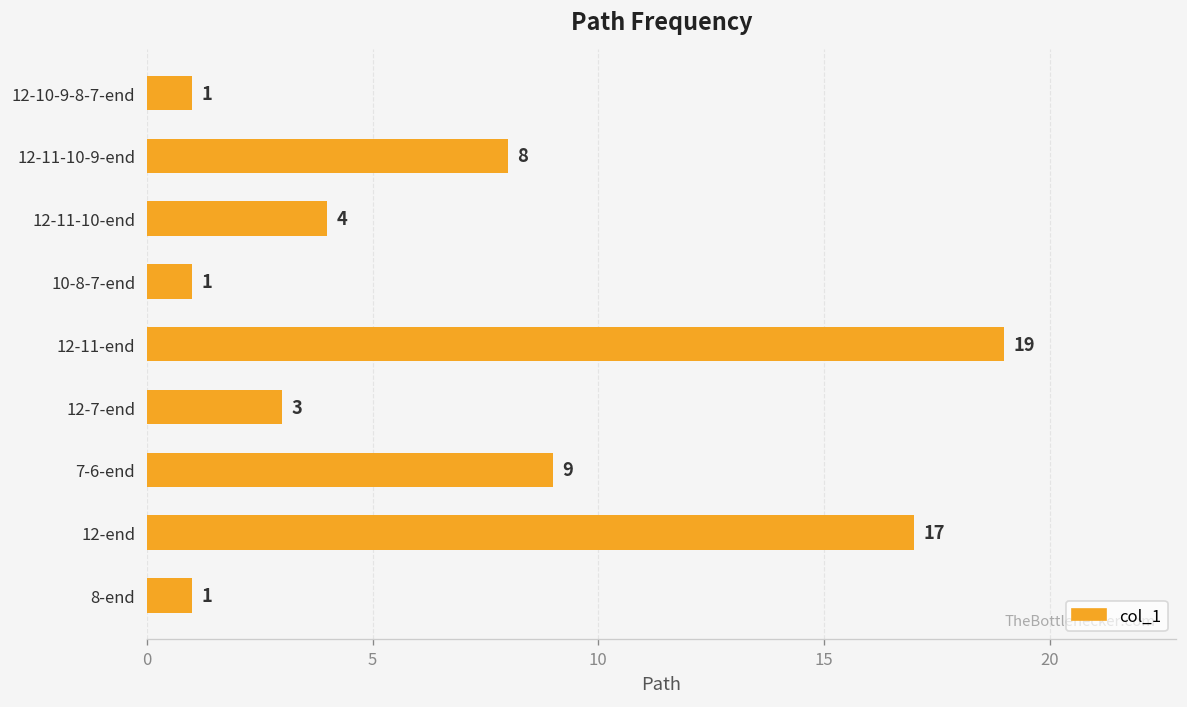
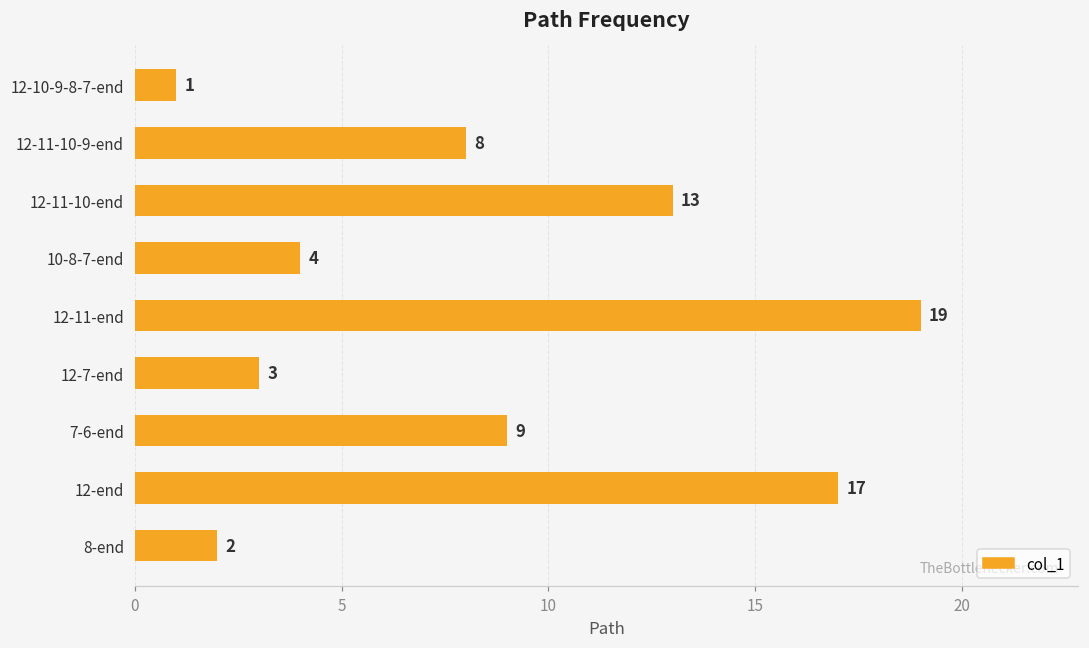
  {
    "12-10-9-8-7-end": 1,
    "12-11-10-9-end": 8,
-   "12-11-10-end": 4,
-   "10-8-7-end": 1,
+   "12-11-10-end": 13,
+   "10-8-7-end": 4,
    "12-11-end": 19,
    "12-7-end": 3,
    "7-6-end": 9,
    "12-end": 17,
-   "8-end": 1
+   "8-end": 2
  }
